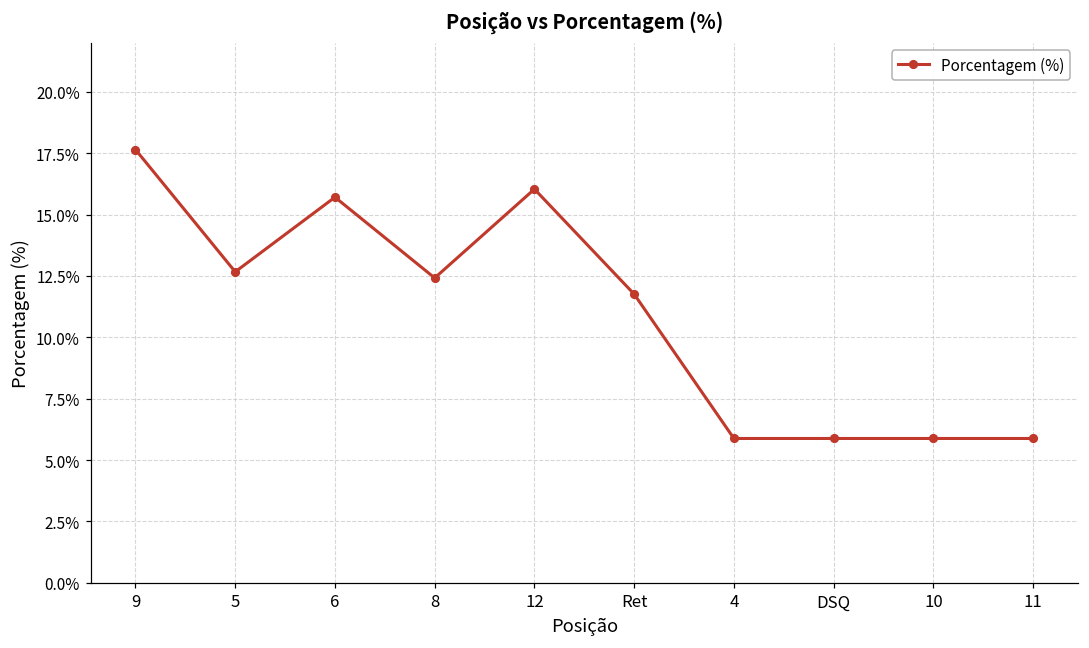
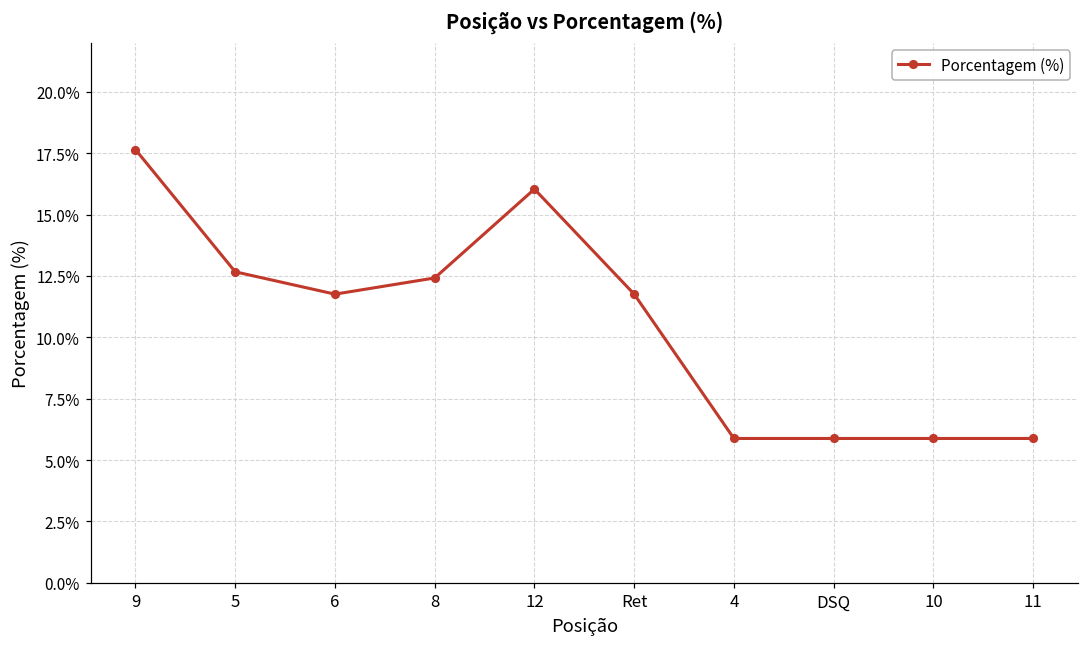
  {
    "9": "17.7%",
    "5": "12.7%",
-   "6": "15.7%",
+   "6": "11.8%",
    "8": "12.4%",
    "12": "16.0%",
    "Ret": "11.8%",
    "4": "5.9%",
    "DSQ": "5.9%",
    "10": "5.9%",
    "11": "5.9%"
  }
